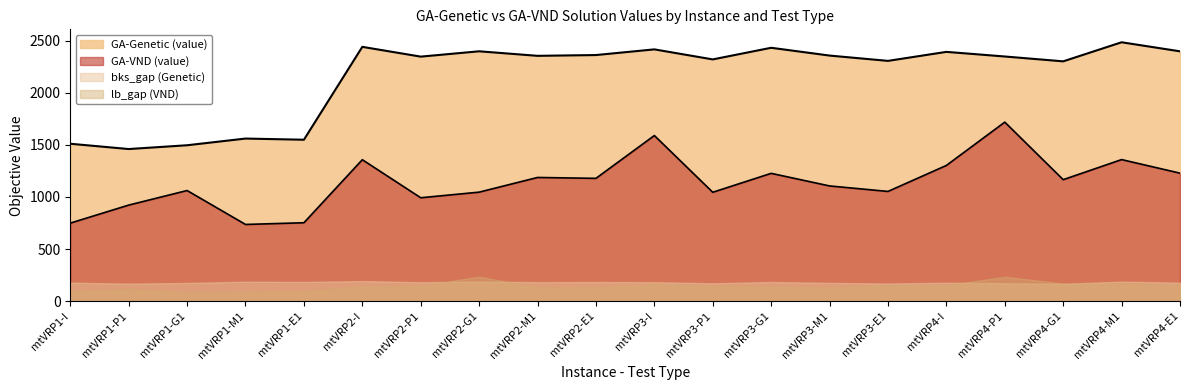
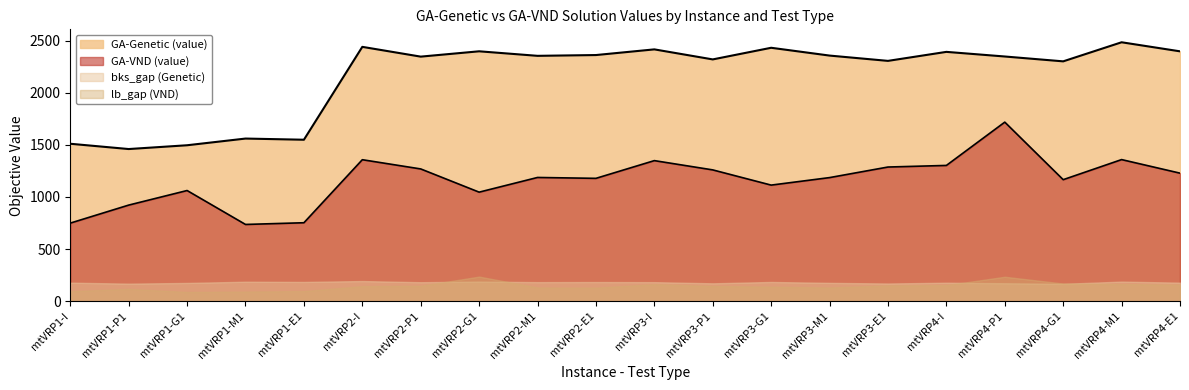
  {
    "GA-VND (value)": {
      "mtVRP1-I": 750,
      "mtVRP1-P1": 920,
      "mtVRP1-G1": 1060,
      "mtVRP1-M1": 740,
      "mtVRP1-E1": 750,
      "mtVRP2-I": 1360,
-     "mtVRP2-P1": 990,
+     "mtVRP2-P1": 1270,
      "mtVRP2-G1": 1050,
      "mtVRP2-M1": 1190,
      "mtVRP2-E1": 1180,
-     "mtVRP3-I": 1590,
-     "mtVRP3-P1": 1050,
-     "mtVRP3-G1": 1230,
-     "mtVRP3-M1": 1110,
-     "mtVRP3-E1": 1050,
+     "mtVRP3-I": 1350,
+     "mtVRP3-P1": 1260,
+     "mtVRP3-G1": 1110,
+     "mtVRP3-M1": 1190,
+     "mtVRP3-E1": 1290,
      "mtVRP4-I": 1300,
      "mtVRP4-P1": 1720,
      "mtVRP4-G1": 1170,
      "mtVRP4-M1": 1360,
      "mtVRP4-E1": 1230
    }
  }
